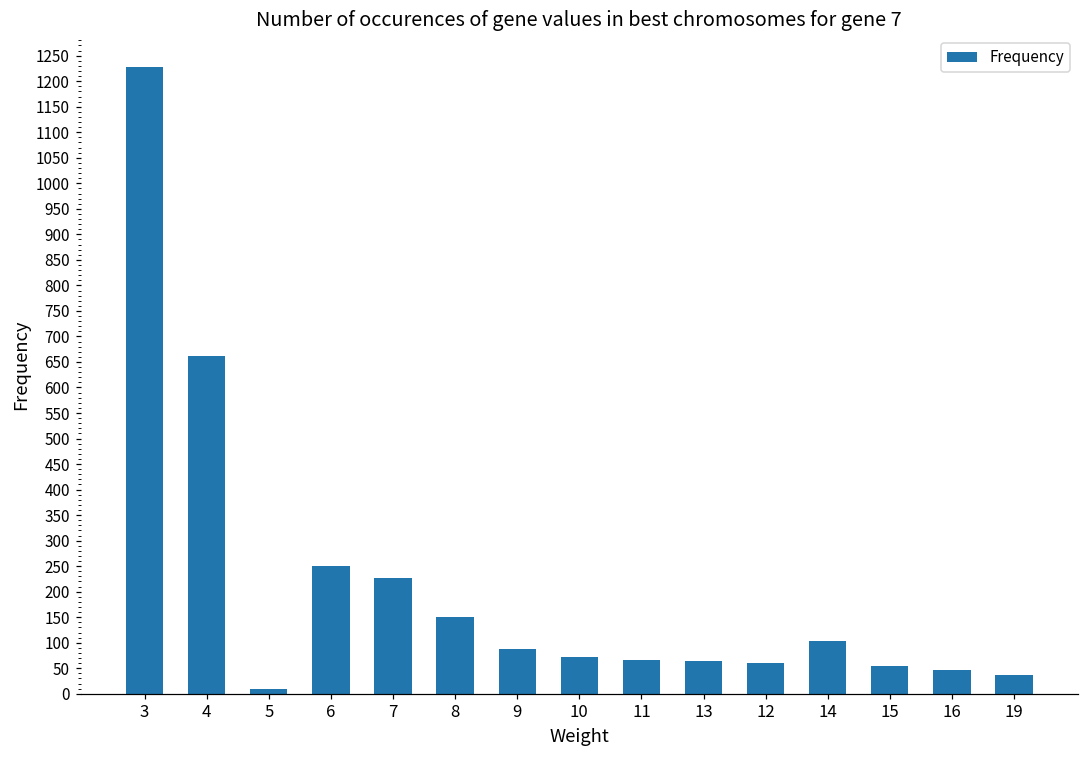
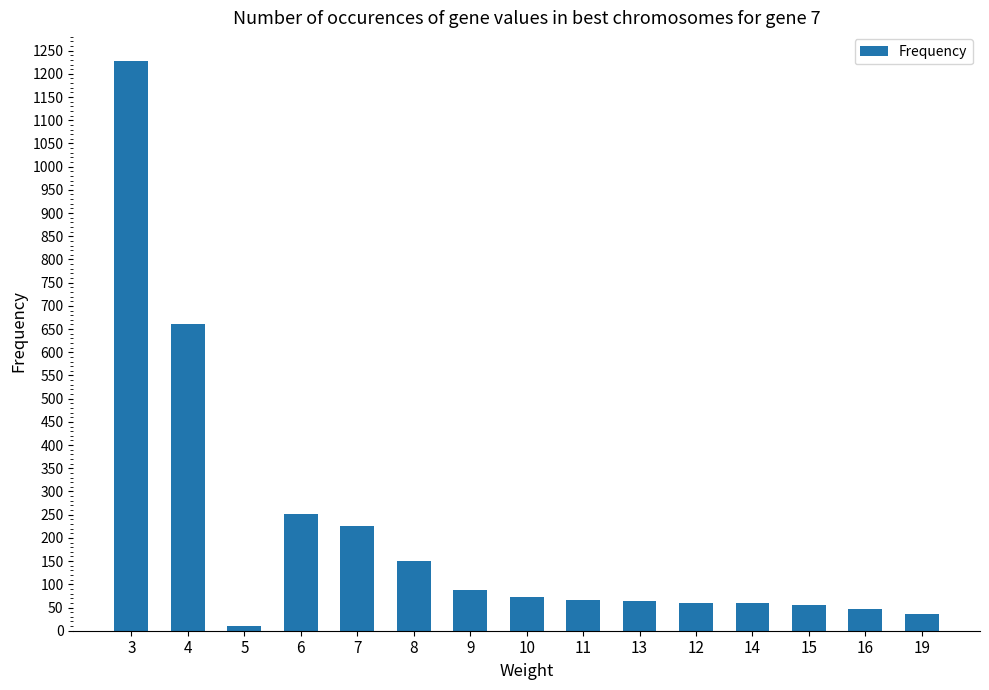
  {
    "3": 1230,
    "4": 660,
    "5": 10,
    "6": 250,
    "7": 230,
    "8": 150,
    "9": 90,
    "10": 70,
    "11": 70,
    "13": 70,
    "12": 60,
-   "14": 100,
+   "14": 60,
    "15": 60,
    "16": 50,
    "19": 40
  }
